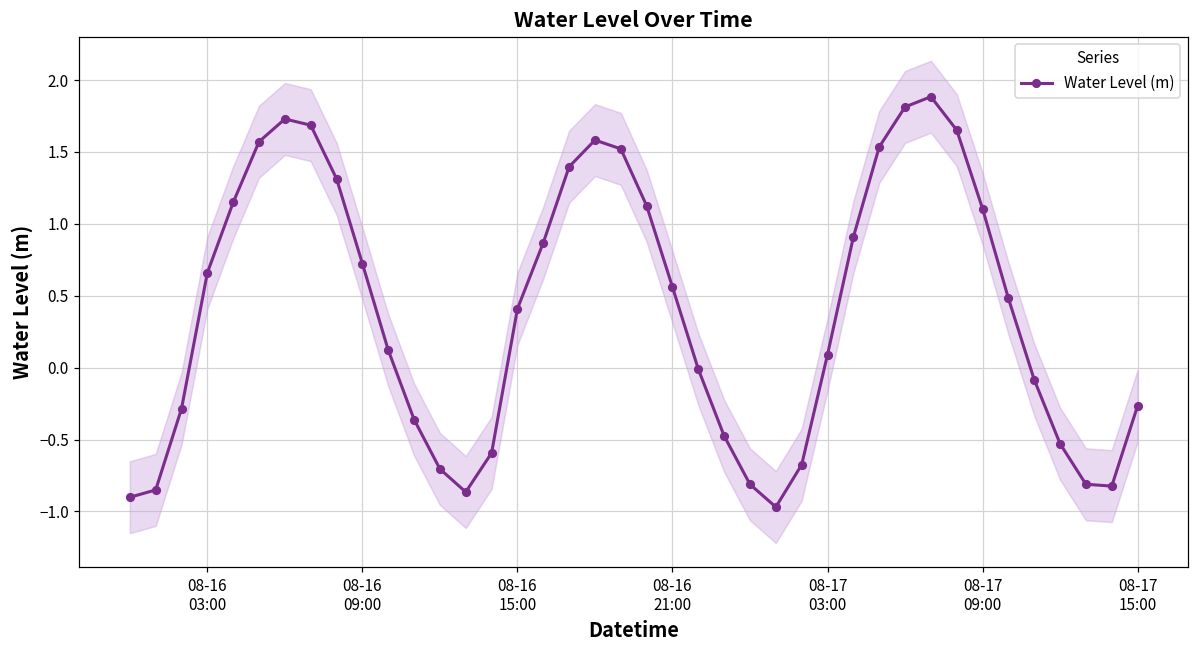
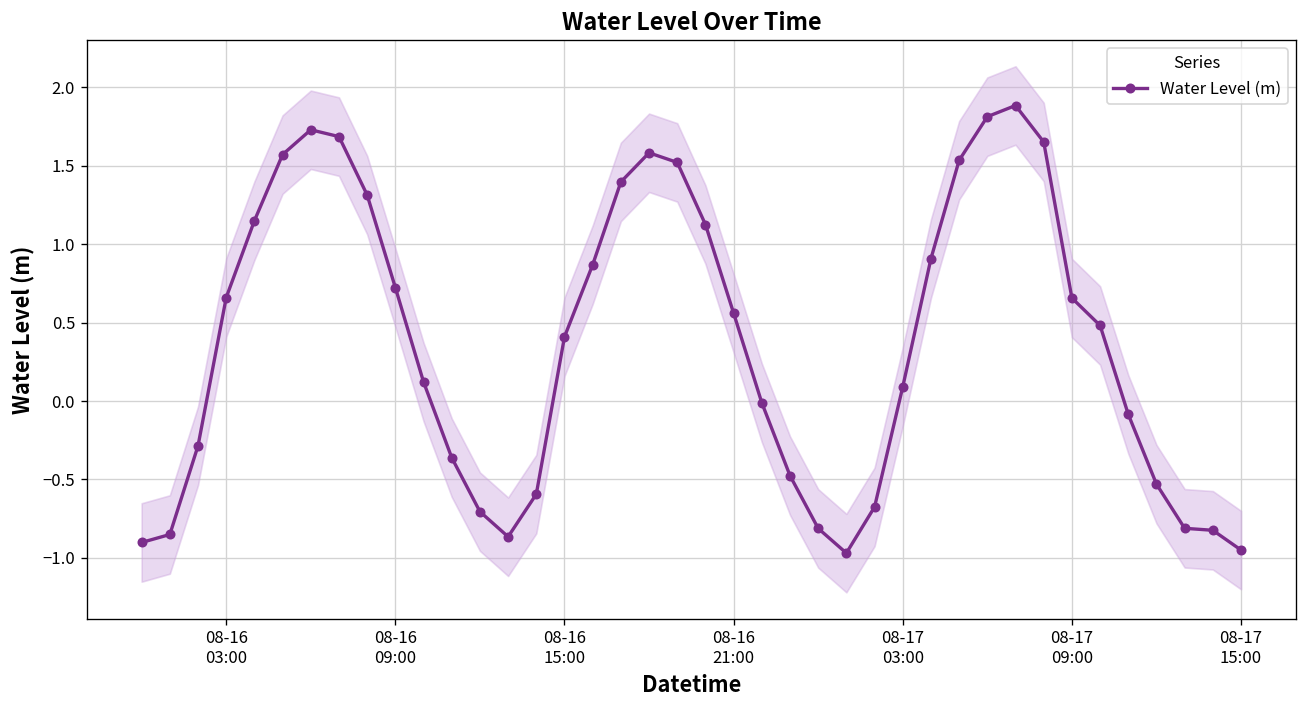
  {
    "Water Level (m)": {
      "08-16 03:00": 0.66,
      "08-16 09:00": 0.72,
      "08-16 15:00": 0.41,
      "08-16 21:00": 0.56,
      "08-17 03:00": 0.09,
-     "08-17 09:00": 1.11,
-     "08-17 15:00": -0.27
+     "08-17 09:00": 0.66,
+     "08-17 15:00": -0.95
    }
  }
